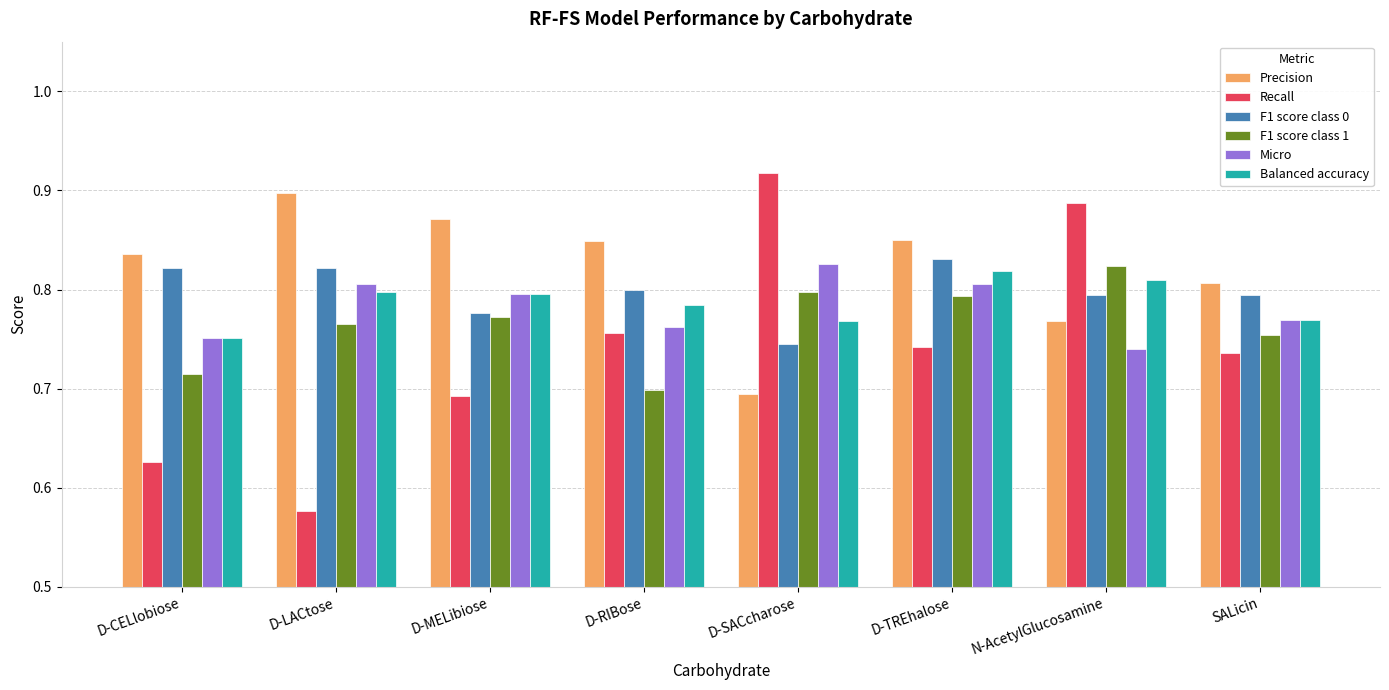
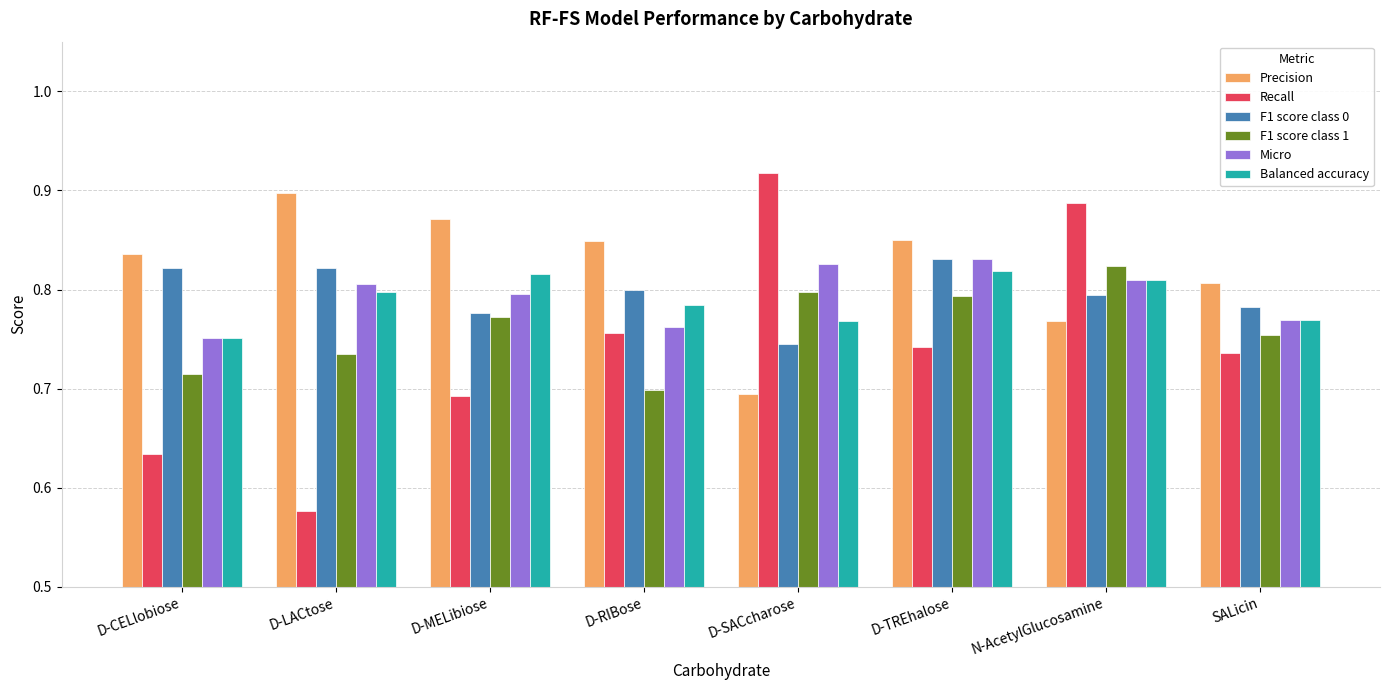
  {
    "Precision": {
      "D-CELlobiose": 0.84,
      "D-LACtose": 0.90,
      "D-MELibiose": 0.87,
      "D-RIBose": 0.85,
      "D-SACcharose": 0.69,
      "D-TREhalose": 0.85,
      "N-AcetylGlucosamine": 0.77,
      "SALicin": 0.81
    },
    "Recall": {
-     "D-CELlobiose": 0.626,
+     "D-CELlobiose": 0.635,
      "D-LACtose": 0.58,
      "D-MELibiose": 0.69,
      "D-RIBose": 0.76,
      "D-SACcharose": 0.92,
      "D-TREhalose": 0.74,
      "N-AcetylGlucosamine": 0.89,
      "SALicin": 0.74
    },
    "F1 score class 0": {
      "D-CELlobiose": 0.82,
      "D-LACtose": 0.82,
      "D-MELibiose": 0.78,
      "D-RIBose": 0.80,
      "D-SACcharose": 0.75,
      "D-TREhalose": 0.83,
      "N-AcetylGlucosamine": 0.79,
-     "SALicin": 0.79
+     "SALicin": 0.78
    },
    "F1 score class 1": {
      "D-CELlobiose": 0.72,
-     "D-LACtose": 0.77,
+     "D-LACtose": 0.74,
      "D-MELibiose": 0.77,
      "D-RIBose": 0.70,
      "D-SACcharose": 0.80,
      "D-TREhalose": 0.79,
      "N-AcetylGlucosamine": 0.82,
      "SALicin": 0.75
    },
    "Micro": {
      "D-CELlobiose": 0.75,
      "D-LACtose": 0.81,
      "D-MELibiose": 0.80,
      "D-RIBose": 0.76,
      "D-SACcharose": 0.83,
-     "D-TREhalose": 0.81,
-     "N-AcetylGlucosamine": 0.74,
+     "D-TREhalose": 0.83,
+     "N-AcetylGlucosamine": 0.81,
      "SALicin": 0.77
    },
    "Balanced accuracy": {
      "D-CELlobiose": 0.75,
      "D-LACtose": 0.80,
-     "D-MELibiose": 0.80,
+     "D-MELibiose": 0.82,
      "D-RIBose": 0.78,
      "D-SACcharose": 0.77,
      "D-TREhalose": 0.82,
      "N-AcetylGlucosamine": 0.81,
      "SALicin": 0.77
    }
  }
